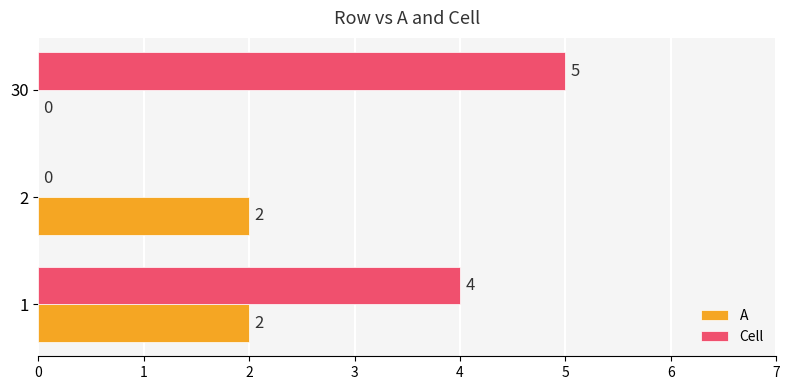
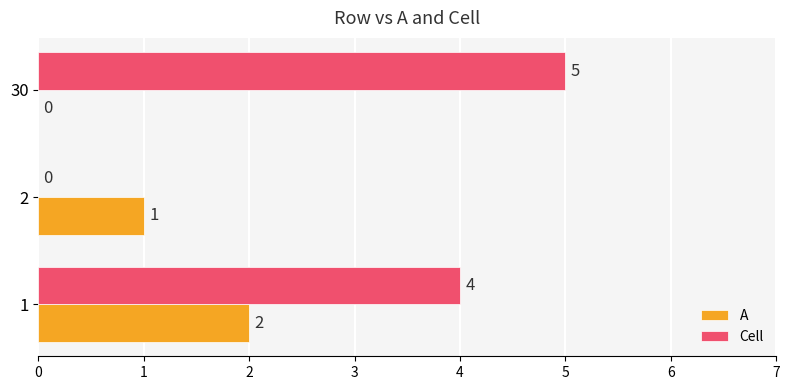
  {
    "A": {
      "30": 0,
-     "2": 2,
+     "2": 1,
      "1": 2
    },
    "Cell": {
      "30": 5,
      "2": 0,
      "1": 4
    }
  }
